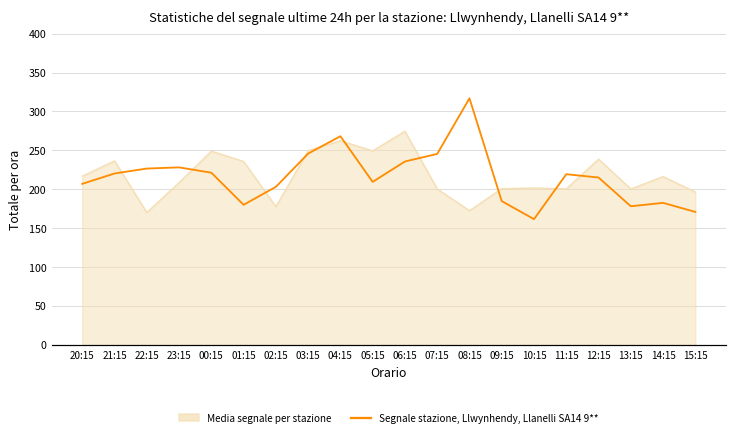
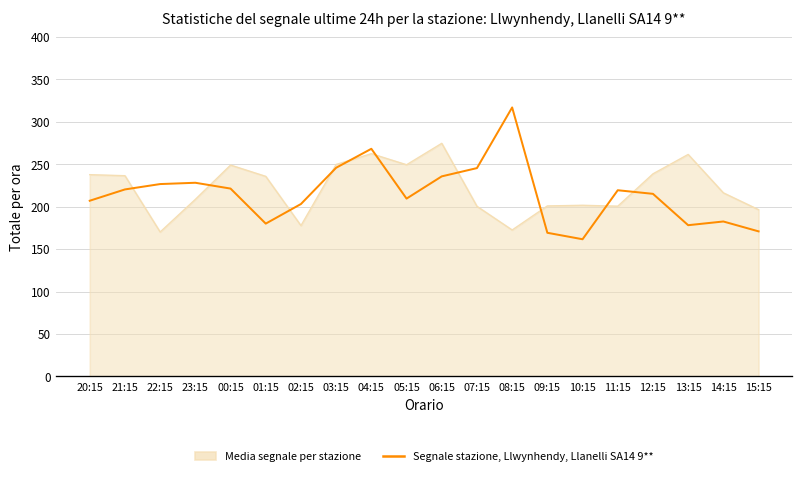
  {
    "Media segnale per stazione": {
-     "20:15": 220,
+     "20:15": 240,
      "21:15": 240,
      "22:15": 170,
      "23:15": 210,
      "00:15": 250,
      "01:15": 240,
      "02:15": 180,
      "03:15": 250,
      "04:15": 260,
      "05:15": 250,
      "06:15": 270,
      "07:15": 200,
      "08:15": 170,
      "09:15": 200,
      "10:15": 200,
      "11:15": 200,
      "12:15": 240,
-     "13:15": 200,
+     "13:15": 260,
      "14:15": 220,
      "15:15": 200
    },
    "Segnale stazione, Llwynhendy, Llanelli SA14 9**": {
      "20:15": 210,
      "21:15": 220,
      "22:15": 230,
      "23:15": 230,
      "00:15": 220,
      "01:15": 180,
      "02:15": 200,
      "03:15": 250,
      "04:15": 270,
      "05:15": 210,
      "06:15": 240,
      "07:15": 250,
      "08:15": 320,
-     "09:15": 180,
+     "09:15": 170,
      "10:15": 160,
      "11:15": 220,
      "12:15": 220,
      "13:15": 180,
      "14:15": 180,
      "15:15": 170
    }
  }
